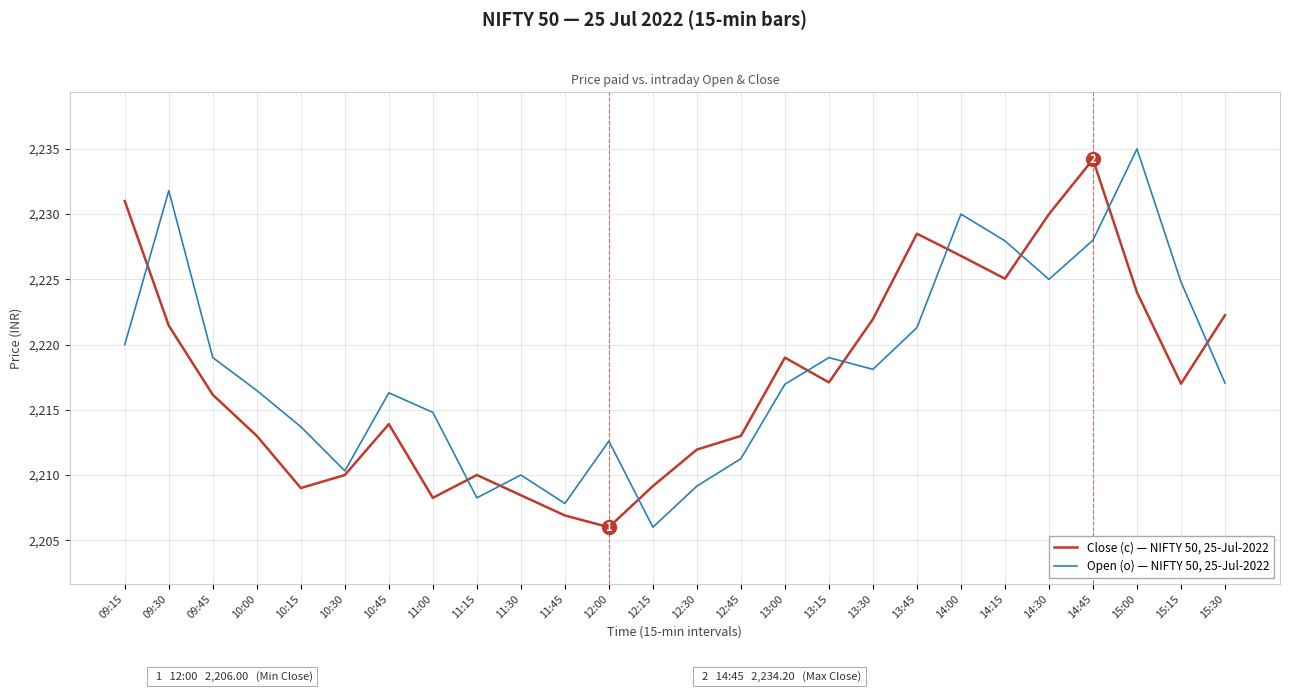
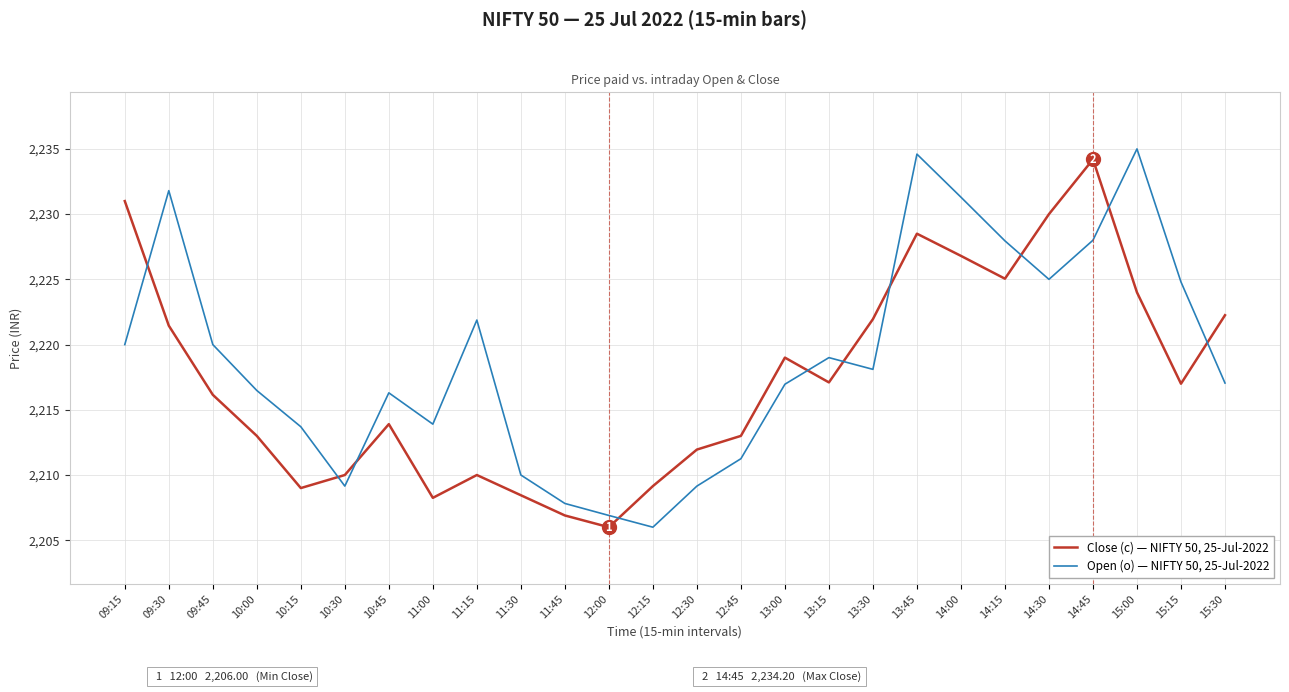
  {
    "Open (o) — NIFTY 50, 25-Jul-2022": {
      "09:15": "2,220.0",
      "09:30": "2,231.8",
-     "09:45": "2,219",
+     "09:45": "2,220",
      "10:00": "2,216.5",
      "10:15": "2,213.7",
-     "10:30": "2,210.3",
+     "10:30": "2,209.2",
      "10:45": "2,216.3",
-     "11:00": "2,214.8",
-     "11:15": "2,208.3",
+     "11:00": "2,213.9",
+     "11:15": "2,221.9",
      "11:30": "2,210.0",
      "11:45": "2,207.8",
-     "12:00": "2,212.6",
+     "12:00": "2,206.9",
      "12:15": "2,206.0",
      "12:30": "2,209.2",
      "12:45": "2,211.3",
      "13:00": "2,217.0",
      "13:15": "2,219.0",
      "13:30": "2,218.1",
-     "13:45": "2,221.3",
-     "14:00": "2,230.0",
+     "13:45": "2,234.6",
+     "14:00": "2,231.3",
      "14:15": "2,228.0",
      "14:30": "2,225.0",
      "14:45": "2,228.0",
      "15:00": "2,235.0",
      "15:15": "2,224.8",
      "15:30": "2,217.1"
    }
  }
